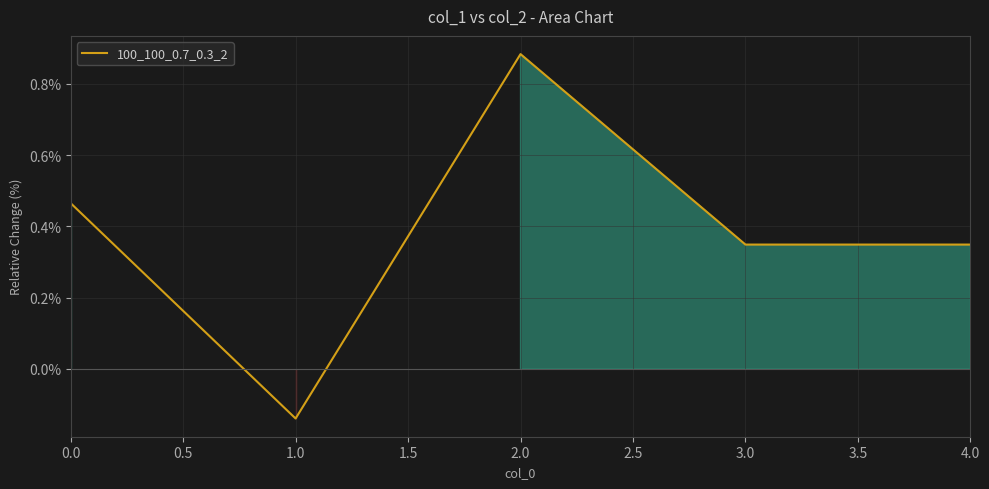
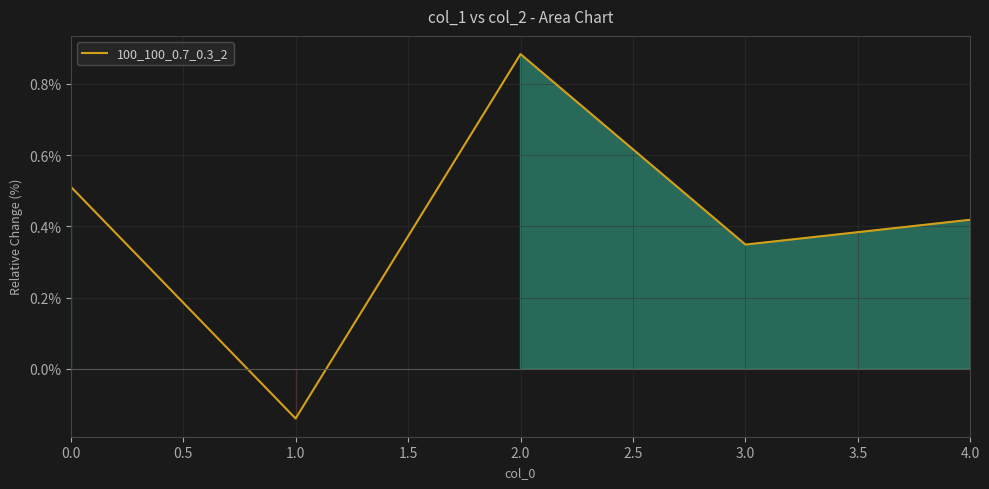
  {
-   "0.0": "0.47%",
+   "0.0": "0.51%",
    "1.0": "-0.14%",
    "2.0": "0.88%",
    "3.0": "0.35%",
-   "4.0": "0.35%"
+   "4.0": "0.42%"
  }
